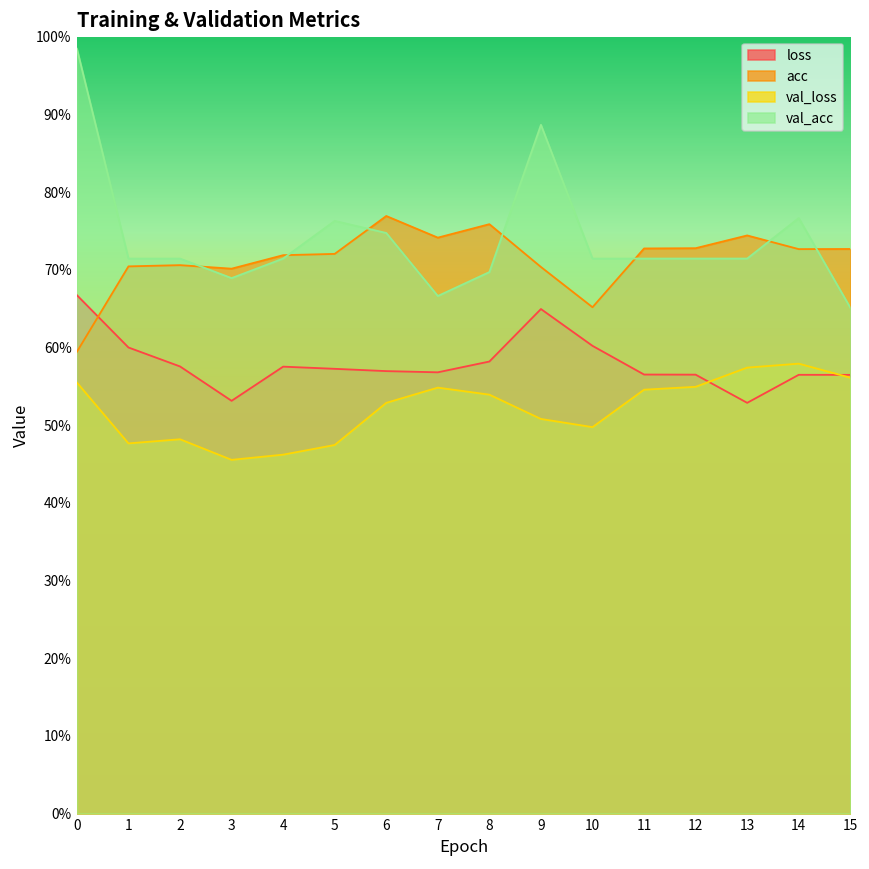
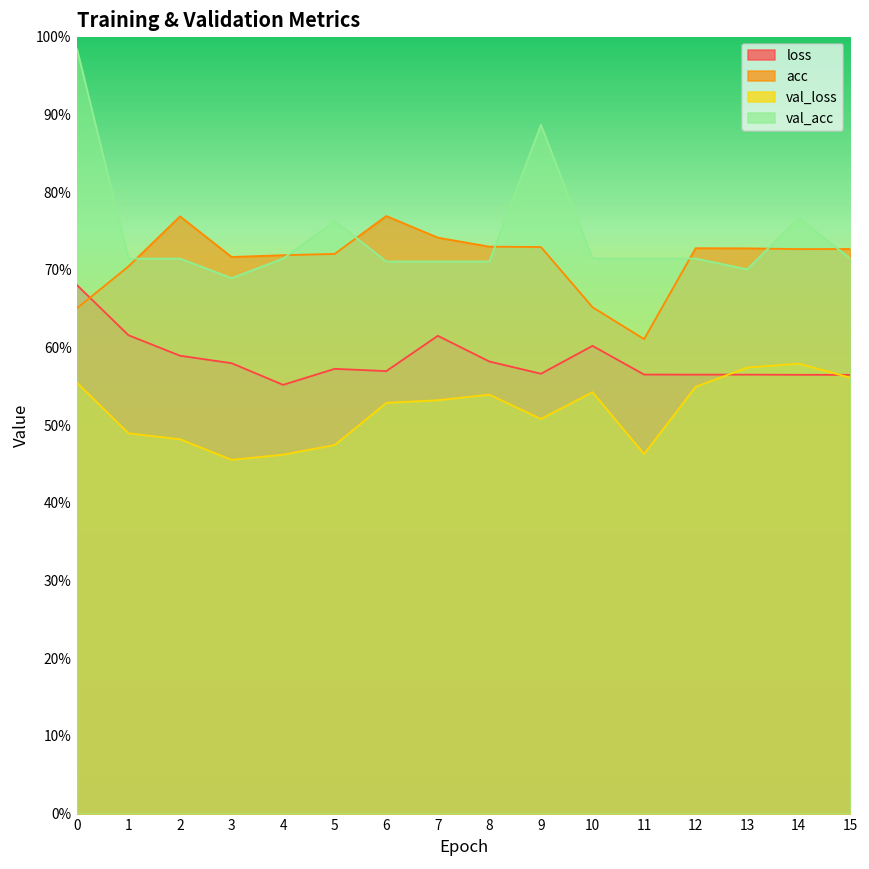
  {
    "loss": {
-     "0": "67%",
-     "1": "60%",
-     "2": "58%",
-     "3": "53%",
-     "4": "58%",
+     "0": "68%",
+     "1": "62%",
+     "2": "59%",
+     "3": "58%",
+     "4": "55%",
      "5": "57%",
      "6": "57%",
-     "7": "57%",
+     "7": "61%",
      "8": "58%",
-     "9": "65%",
+     "9": "57%",
      "10": "60%",
      "11": "57%",
      "12": "56%",
-     "13": "53%",
+     "13": "56%",
      "14": "56%"
    },
    "acc": {
-     "0": "59%",
+     "0": "65%",
      "1": "70%",
-     "2": "71%",
-     "3": "70%",
+     "2": "77%",
+     "3": "72%",
      "4": "72%",
      "5": "72%",
      "6": "77%",
      "7": "74%",
-     "8": "76%",
-     "9": "70%",
+     "8": "73%",
+     "9": "73%",
      "10": "65%",
-     "11": "73%",
+     "11": "61%",
      "12": "73%",
-     "13": "74%",
+     "13": "73%",
      "14": "73%",
      "15": "73%"
    },
    "val_loss": {
      "0": "55%",
-     "1": "48%",
+     "1": "49%",
      "2": "48%",
      "3": "46%",
      "4": "46%",
      "5": "47%",
      "6": "53%",
-     "7": "55%",
+     "7": "53%",
      "8": "54%",
      "9": "51%",
-     "10": "50%",
-     "11": "55%",
+     "10": "54%",
+     "11": "46%",
      "12": "55%",
      "13": "57%",
      "14": "58%"
    },
    "val_acc": {
      "0": "98%",
      "1": "71%",
      "2": "71%",
      "3": "69%",
      "4": "71%",
      "5": "76%",
-     "6": "75%",
-     "7": "67%",
-     "8": "70%",
+     "6": "71%",
+     "7": "71%",
+     "8": "71%",
      "9": "89%",
      "10": "71%",
      "11": "71%",
      "12": "71%",
-     "13": "71%",
+     "13": "70%",
      "14": "77%",
-     "15": "65%"
+     "15": "71%"
    }
  }
